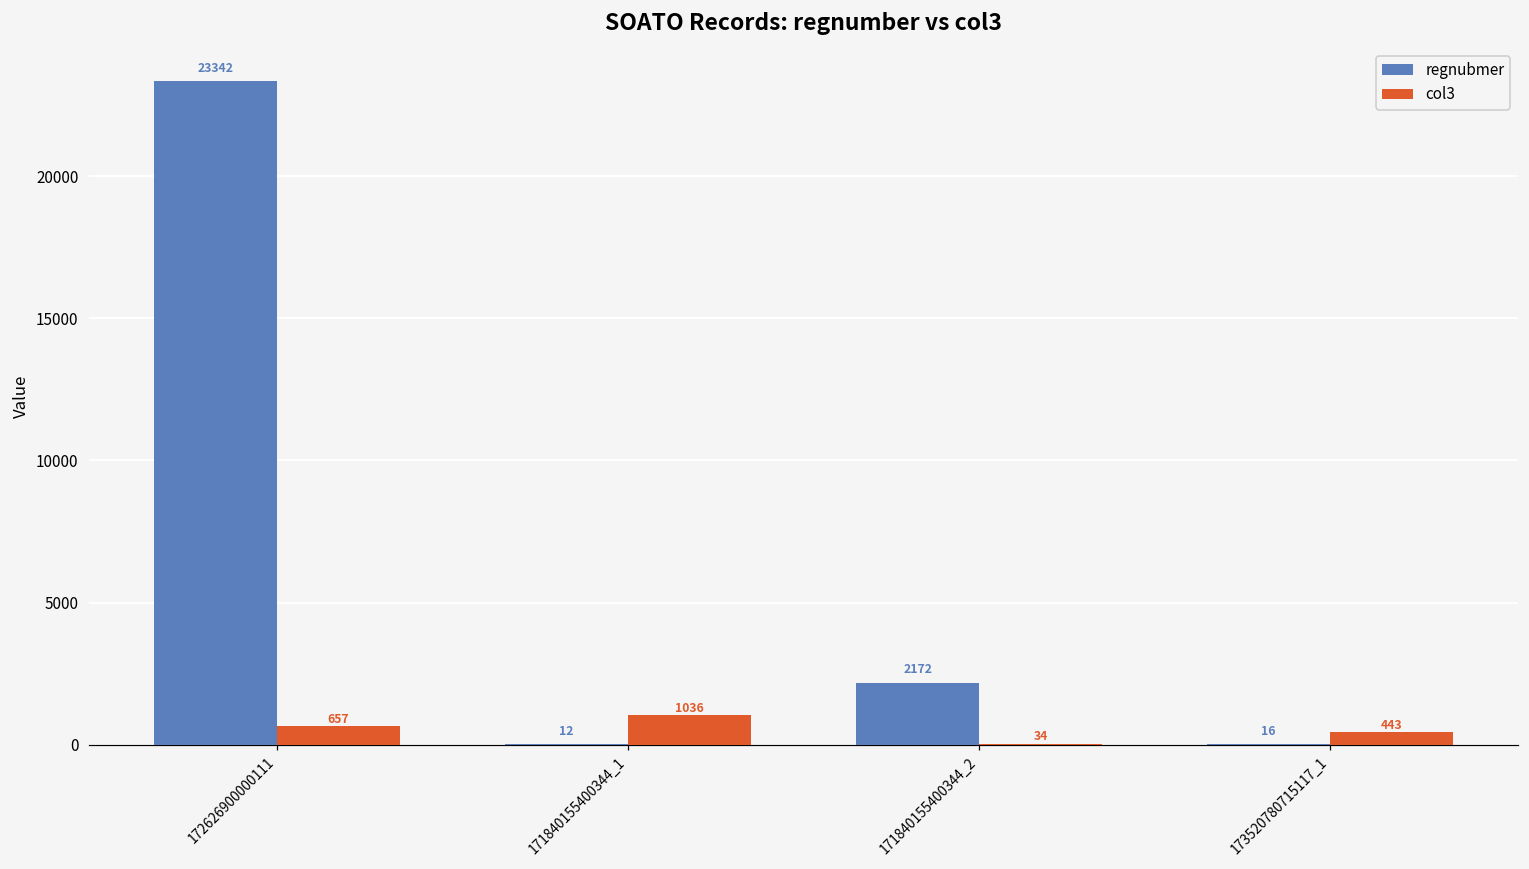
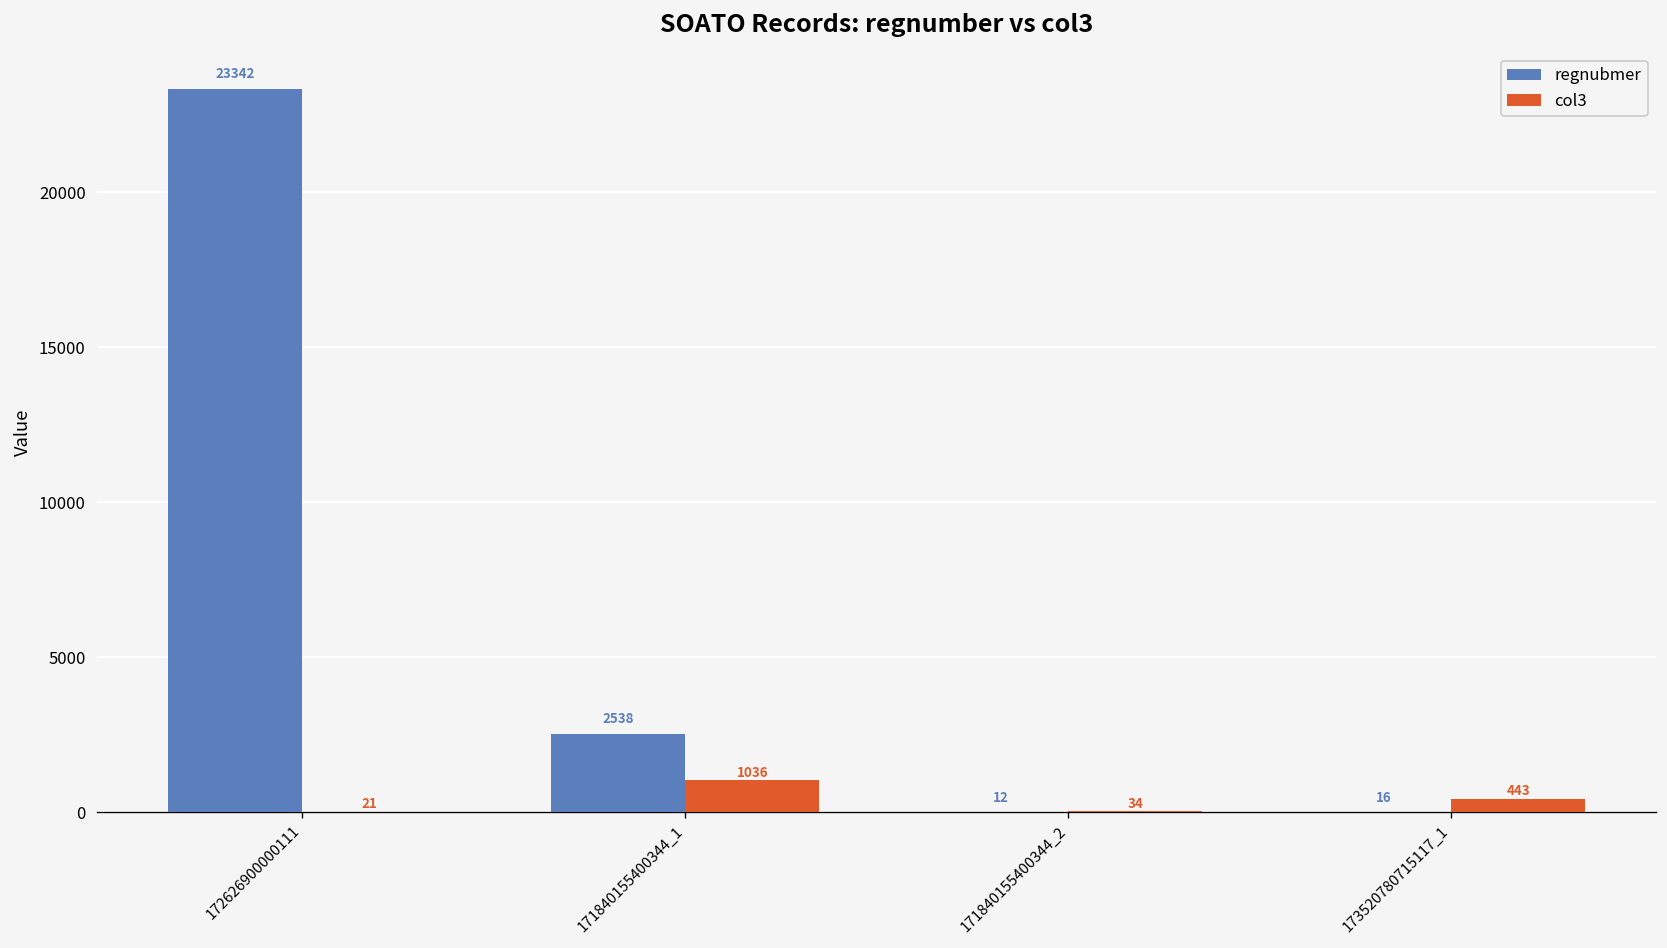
  {
    "regnubmer": {
      "172626900000111": 23342,
-     "171840155400344_1": 12,
-     "171840155400344_2": 2172,
+     "171840155400344_1": 2538,
+     "171840155400344_2": 12,
      "173520780715117_1": 16
    },
    "col3": {
-     "172626900000111": 657,
+     "172626900000111": 21,
      "171840155400344_1": 1036,
      "171840155400344_2": 34,
      "173520780715117_1": 443
    }
  }
